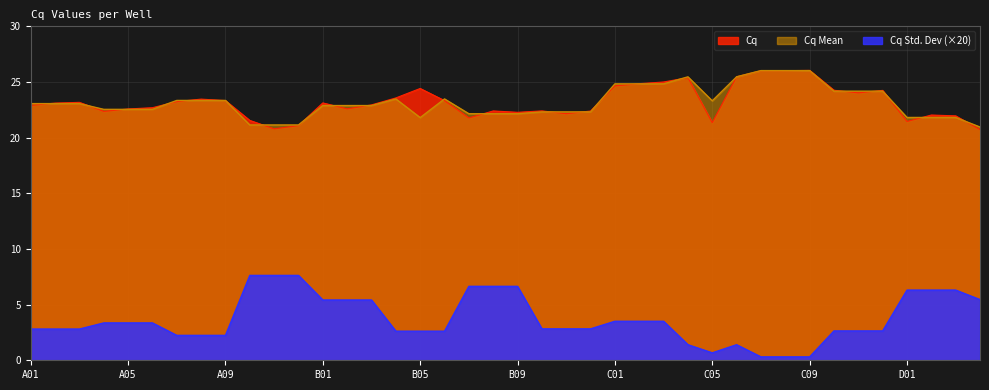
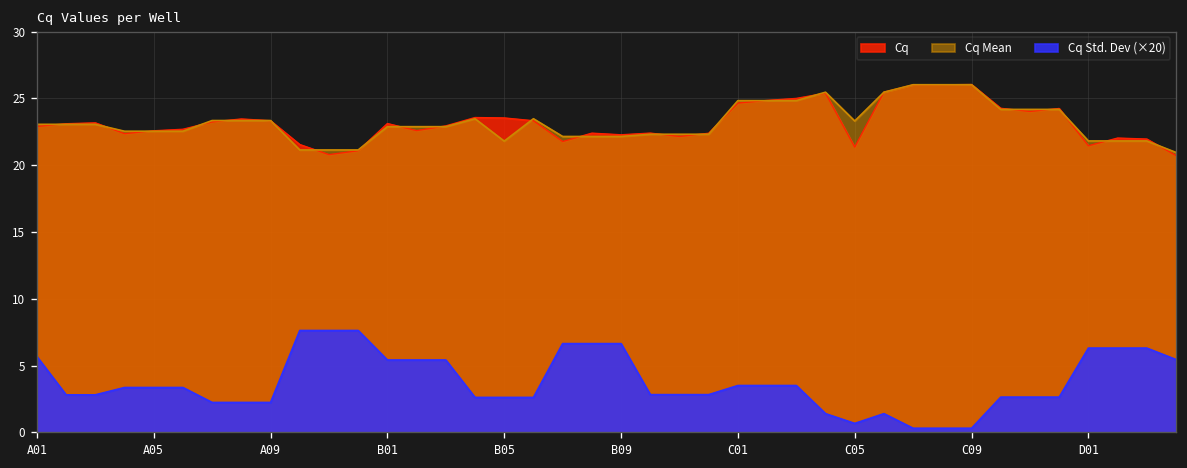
  {
    "Cq": {
      "B01": 23.1,
-     "B05": 24.4,
+     "B05": 23.5,
      "C05": 21.4,
      "D01": 21.5
    },
    "Cq Mean": {
      "B01": 22.9,
      "B05": 21.8,
      "C05": 23.3,
      "D01": 21.8
    },
    "Cq Std. Dev (×20)": {
-     "A01": 2.8,
+     "A01": 5.7,
      "A05": 3.4,
      "A09": 2.2,
      "B01": 5.4,
      "B05": 2.6,
      "B09": 6.6,
      "C01": 3.5,
      "C05": 0.7,
      "C09": 0.3,
      "D01": 6.3
    }
  }
